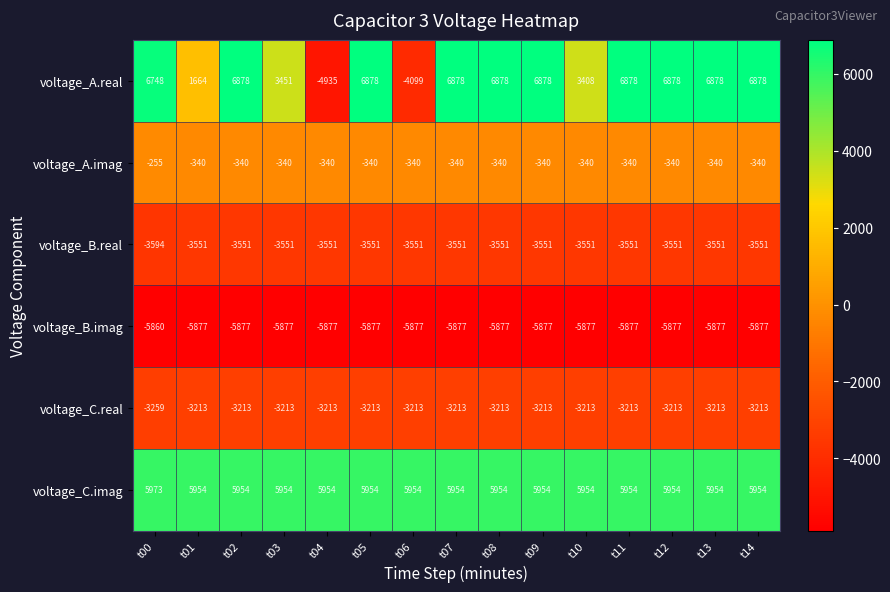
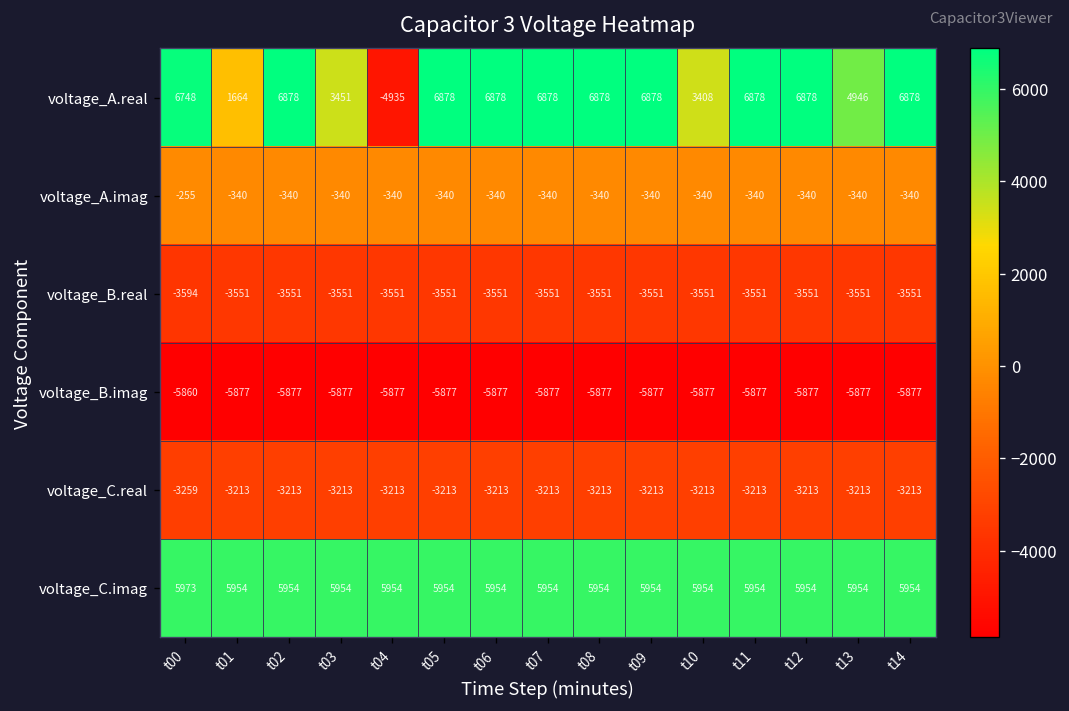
  {
    "voltage_A.real": {
      "t00": 6748,
      "t01": 1664,
      "t02": 6878,
      "t03": 3451,
      "t04": -4935,
      "t05": 6878,
-     "t06": -4099,
+     "t06": 6878,
      "t07": 6878,
      "t08": 6878,
      "t09": 6878,
      "t10": 3408,
      "t11": 6878,
      "t12": 6878,
-     "t13": 6878,
+     "t13": 4946,
      "t14": 6878
    },
    "voltage_A.imag": {
      "t00": -255,
      "t01": -340,
      "t02": -340,
      "t03": -340,
      "t04": -340,
      "t05": -340,
      "t06": -340,
      "t07": -340,
      "t08": -340,
      "t09": -340,
      "t10": -340,
      "t11": -340,
      "t12": -340,
      "t13": -340,
      "t14": -340
    },
    "voltage_B.real": {
      "t00": -3594,
      "t01": -3551,
      "t02": -3551,
      "t03": -3551,
      "t04": -3551,
      "t05": -3551,
      "t06": -3551,
      "t07": -3551,
      "t08": -3551,
      "t09": -3551,
      "t10": -3551,
      "t11": -3551,
      "t12": -3551,
      "t13": -3551,
      "t14": -3551
    },
    "voltage_B.imag": {
      "t00": -5860,
      "t01": -5877,
      "t02": -5877,
      "t03": -5877,
      "t04": -5877,
      "t05": -5877,
      "t06": -5877,
      "t07": -5877,
      "t08": -5877,
      "t09": -5877,
      "t10": -5877,
      "t11": -5877,
      "t12": -5877,
      "t13": -5877,
      "t14": -5877
    },
    "voltage_C.real": {
      "t00": -3259,
      "t01": -3213,
      "t02": -3213,
      "t03": -3213,
      "t04": -3213,
      "t05": -3213,
      "t06": -3213,
      "t07": -3213,
      "t08": -3213,
      "t09": -3213,
      "t10": -3213,
      "t11": -3213,
      "t12": -3213,
      "t13": -3213,
      "t14": -3213
    },
    "voltage_C.imag": {
      "t00": 5973,
      "t01": 5954,
      "t02": 5954,
      "t03": 5954,
      "t04": 5954,
      "t05": 5954,
      "t06": 5954,
      "t07": 5954,
      "t08": 5954,
      "t09": 5954,
      "t10": 5954,
      "t11": 5954,
      "t12": 5954,
      "t13": 5954,
      "t14": 5954
    }
  }
